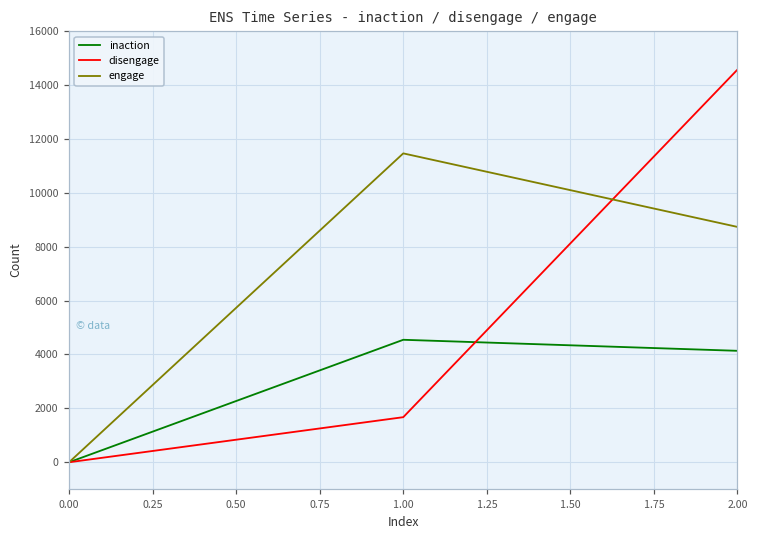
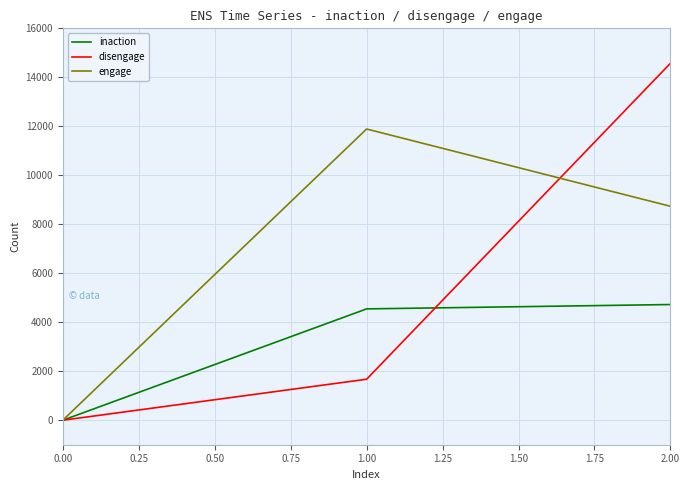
  {
    "inaction": {
      "1.00": 4500,
-     "2.00": 4100
+     "2.00": 4700
    },
    "disengage": {
      "1.00": 1700,
      "2.00": 14600
    },
    "engage": {
-     "1.00": 11500,
+     "1.00": 11900,
      "2.00": 8700
    }
  }
